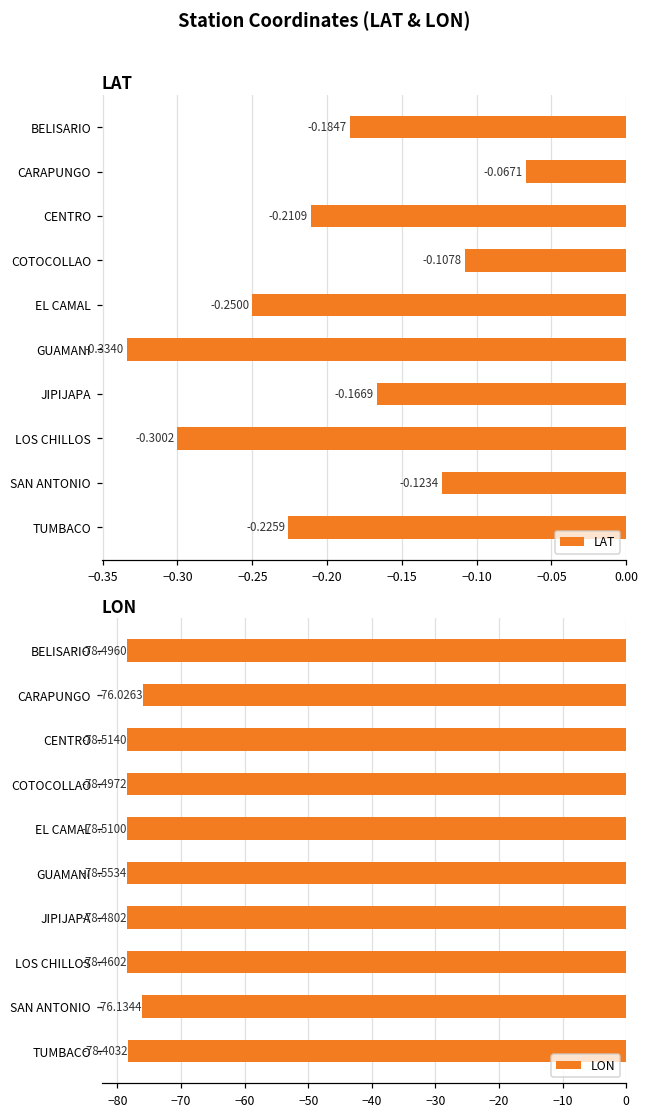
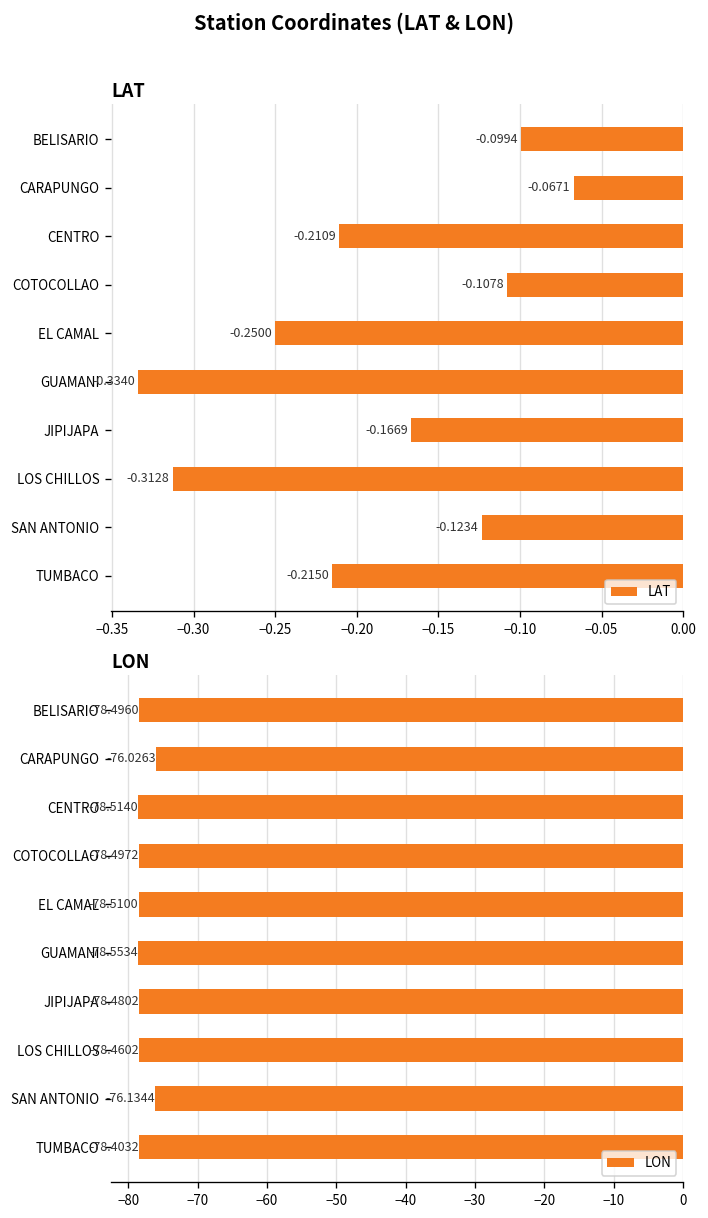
  {
    "LAT": {
-     "BELISARIO": -0.1847,
+     "BELISARIO": -0.0994,
      "CARAPUNGO": -0.0671,
      "CENTRO": -0.2109,
      "COTOCOLLAO": -0.1078,
      "EL CAMAL": -0.2500,
      "GUAMANI": -0.3340,
      "JIPIJAPA": -0.1669,
-     "LOS CHILLOS": -0.3002,
+     "LOS CHILLOS": -0.3128,
      "SAN ANTONIO": -0.1234,
-     "TUMBACO": -0.2259
+     "TUMBACO": -0.2150
    },
    "LON": {
      "BELISARIO": -78.4960,
      "CARAPUNGO": -76.0263,
      "CENTRO": -78.5140,
      "COTOCOLLAO": -78.4972,
      "EL CAMAL": -78.5100,
      "GUAMANI": -78.5534,
      "JIPIJAPA": -78.4802,
      "LOS CHILLOS": -78.4602,
      "SAN ANTONIO": -76.1344,
      "TUMBACO": -78.4032
    }
  }
